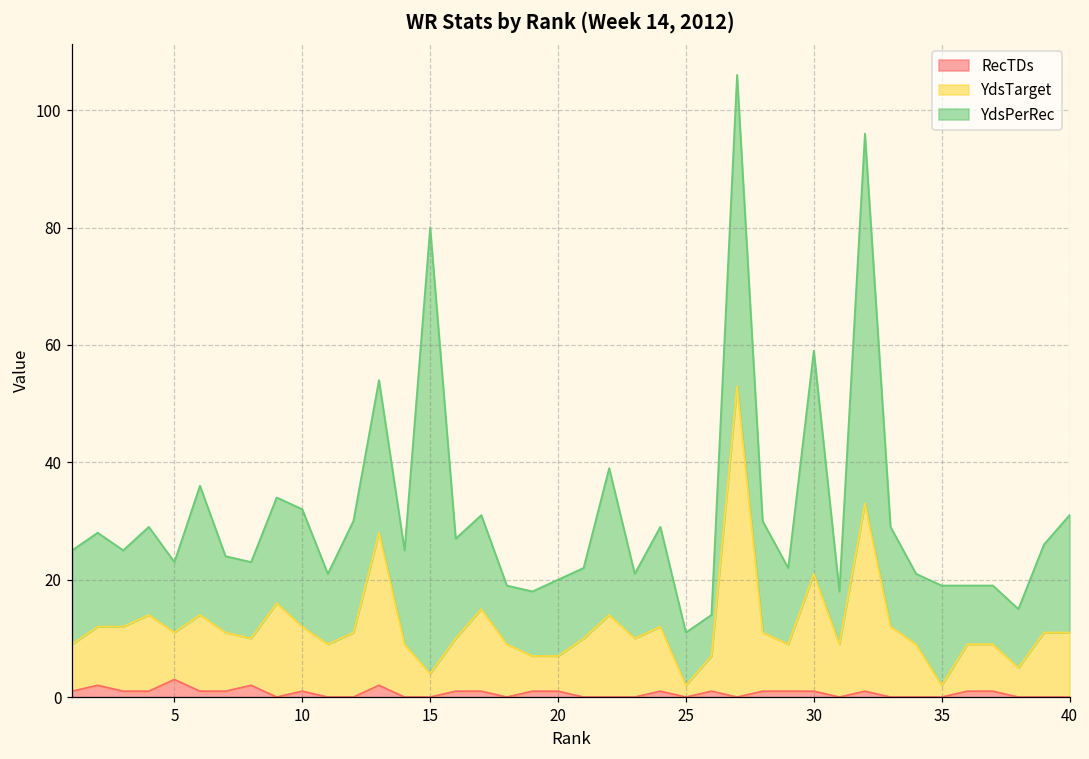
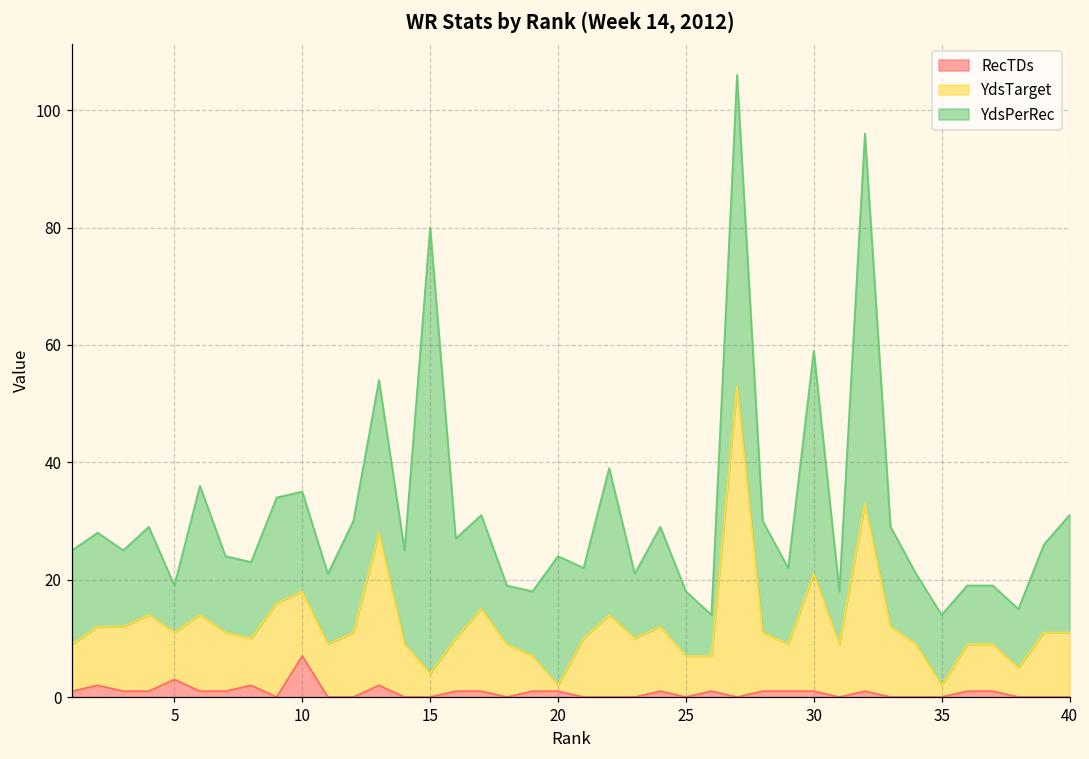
  {
    "RecTDs": {
      "5": 3,
-     "10": 1,
+     "10": 7,
      "15": 0,
      "20": 1,
      "25": 0,
      "30": 1,
      "35": 0,
      "40": 0
    },
    "YdsTarget": {
      "5": 11,
      "15": 4,
-     "20": 6,
-     "25": 2,
+     "20": 1,
+     "25": 7,
      "30": 21,
      "35": 2,
      "40": 11
    },
    "YdsPerRec": {
-     "5": 12,
-     "10": 20,
+     "5": 8,
+     "10": 17,
      "15": 76,
-     "20": 13,
-     "25": 9,
+     "20": 22,
+     "25": 11,
      "30": 38,
-     "35": 17,
+     "35": 12,
      "40": 20
    }
  }
